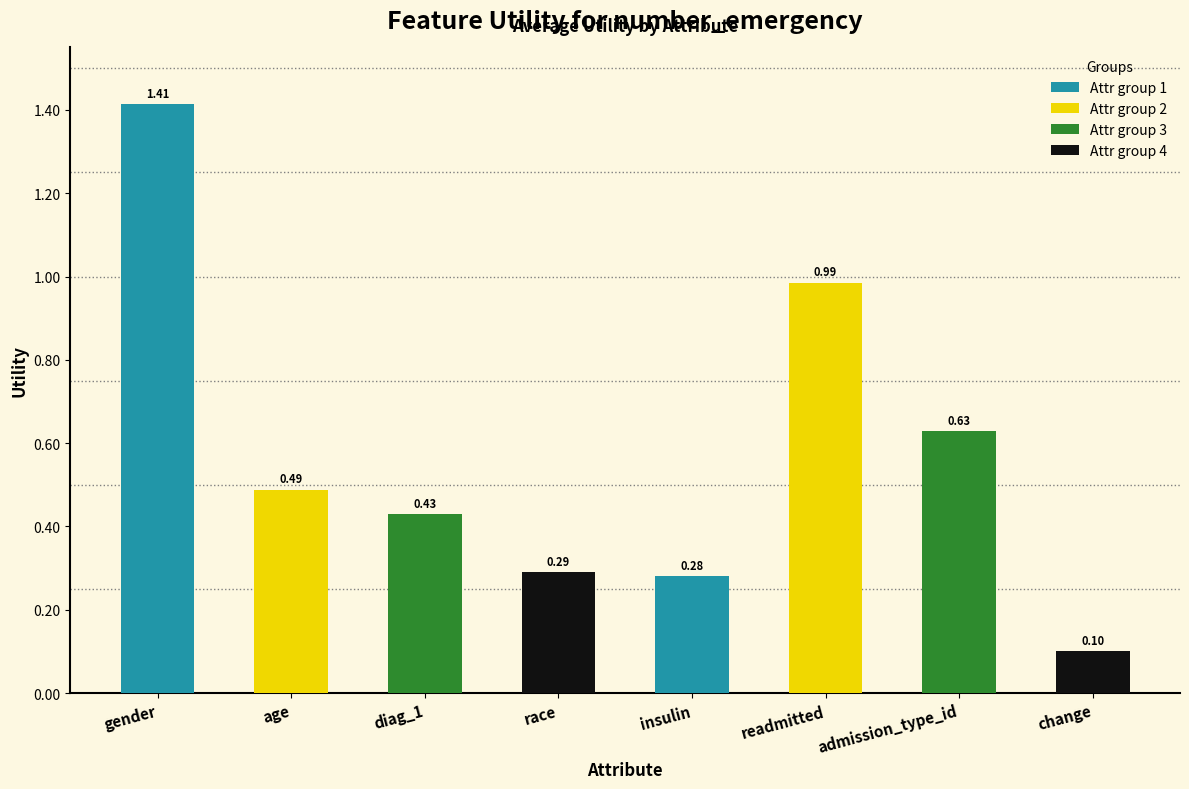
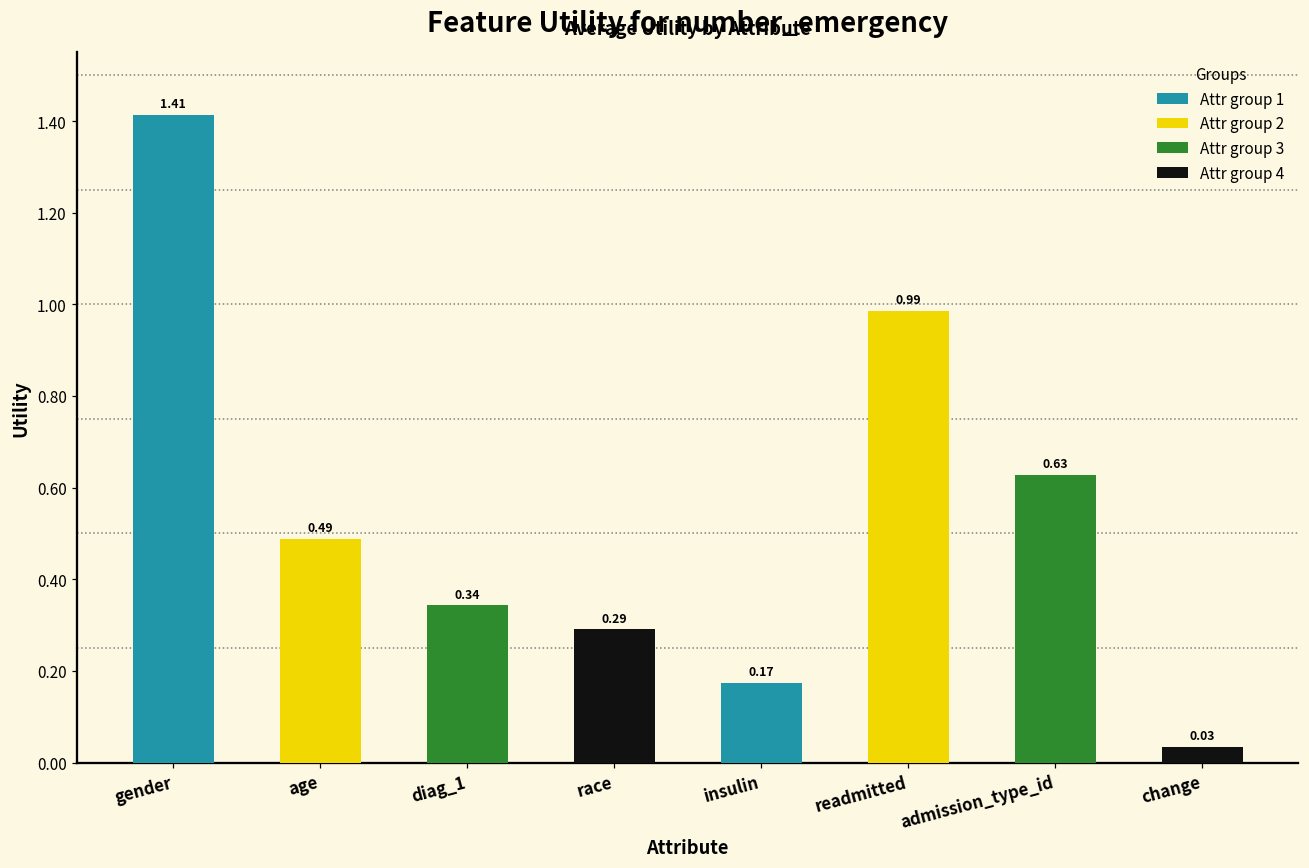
  {
    "gender": 1.41,
    "age": 0.49,
-   "diag_1": 0.43,
+   "diag_1": 0.34,
    "race": 0.29,
-   "insulin": 0.28,
+   "insulin": 0.17,
    "readmitted": 0.99,
    "admission_type_id": 0.63,
-   "change": 0.10
+   "change": 0.03
  }
